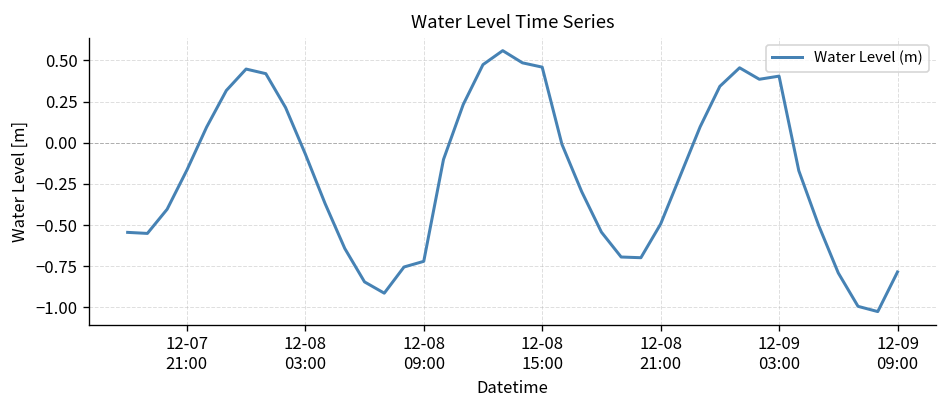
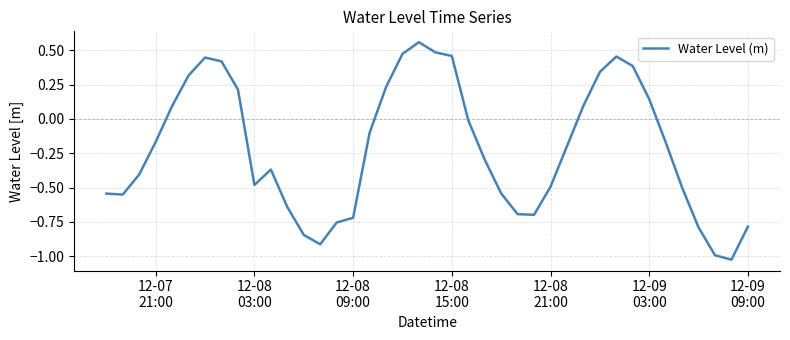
  {
    "12-07 21:00": -0.17,
-   "12-08 03:00": -0.07,
+   "12-08 03:00": -0.48,
    "12-08 09:00": -0.72,
    "12-08 15:00": 0.46,
    "12-08 21:00": -0.49,
-   "12-09 03:00": 0.40,
+   "12-09 03:00": 0.14,
    "12-09 09:00": -0.79
  }
